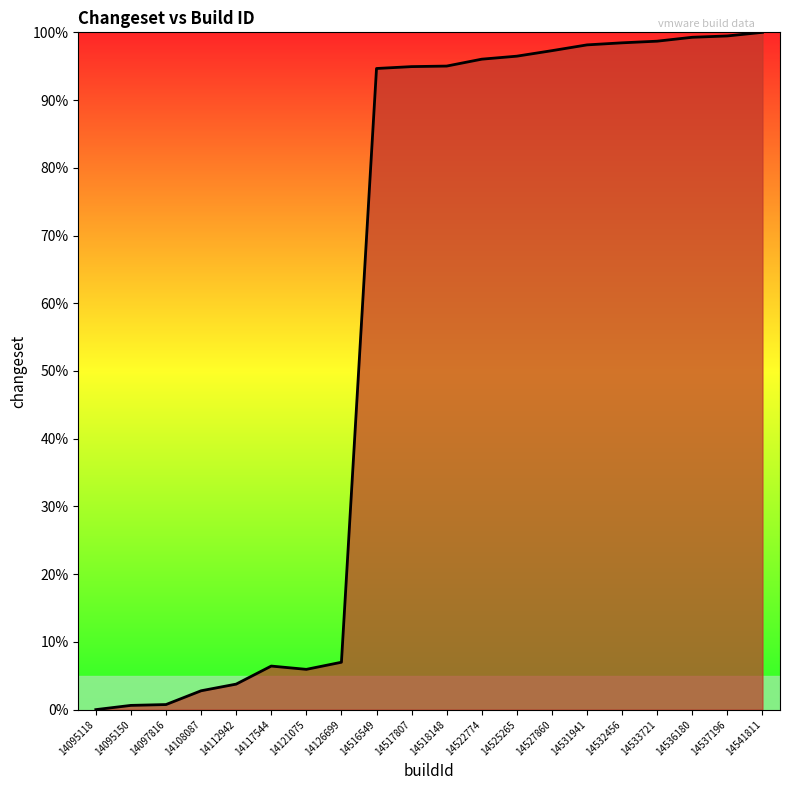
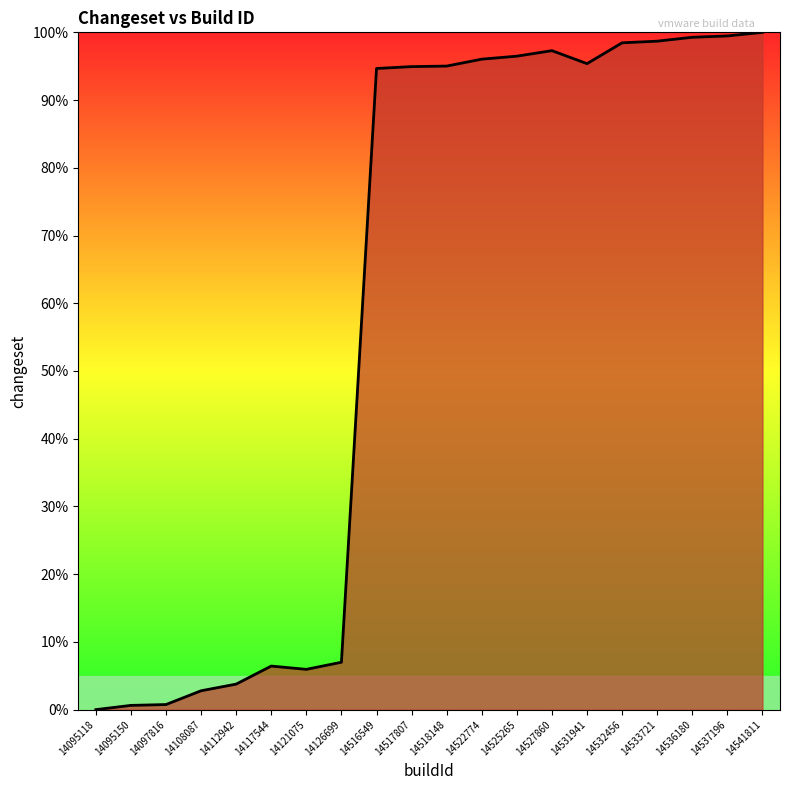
  {
    "14117544": "6%",
    "14121075": "6%",
    "14126699": "7%",
    "14516549": "95%",
    "14517807": "95%",
    "14518148": "95%",
    "14522774": "96%",
    "14525265": "96%",
    "14527860": "97%",
-   "14531941": "98%",
+   "14531941": "95%",
    "14532456": "98%",
    "14533721": "99%",
    "14536180": "99%",
    "14537196": "99%",
    "14541811": "100%"
  }
